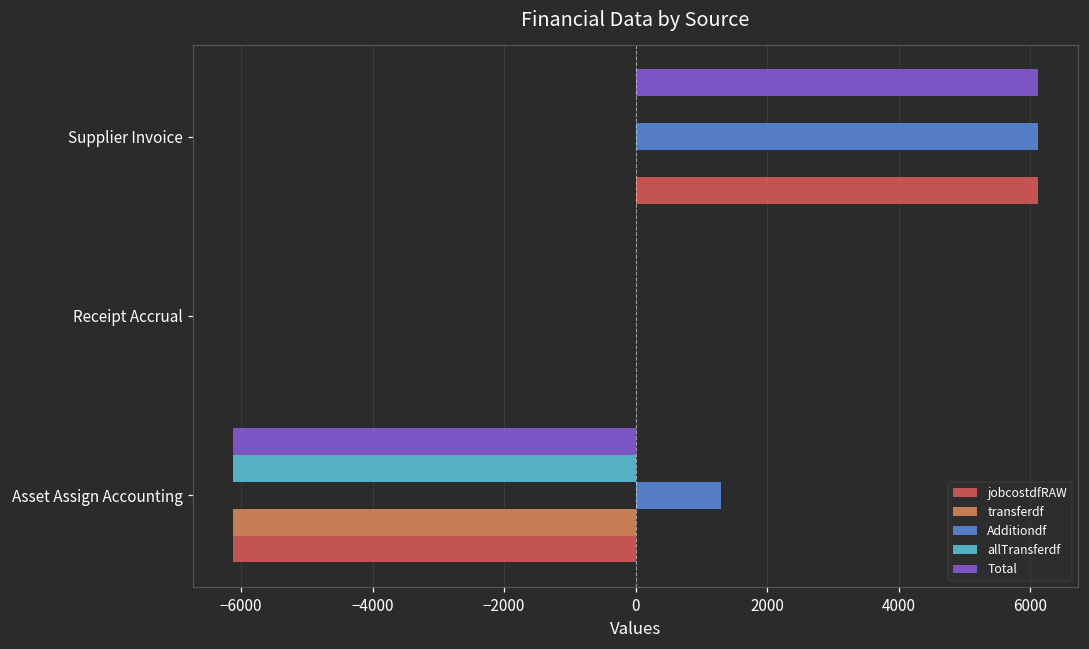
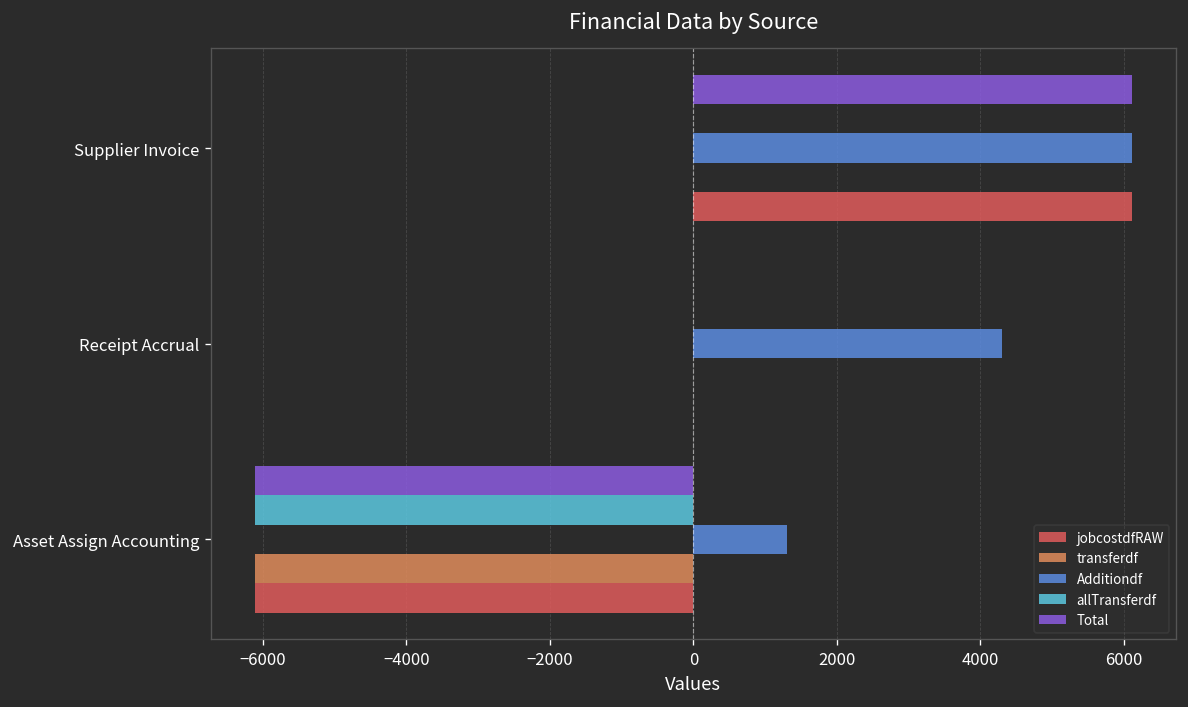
  {
    "Additiondf": {
      "Supplier Invoice": 6100,
-     "Receipt Accrual": 0,
+     "Receipt Accrual": 4300,
      "Asset Assign Accounting": 1300
    },
    "allTransferdf": {
      "Supplier Invoice": 0,
      "Receipt Accrual": 0,
      "Asset Assign Accounting": -6100
    },
    "Total": {
      "Supplier Invoice": 6100,
      "Receipt Accrual": 0,
      "Asset Assign Accounting": -6100
    }
  }
